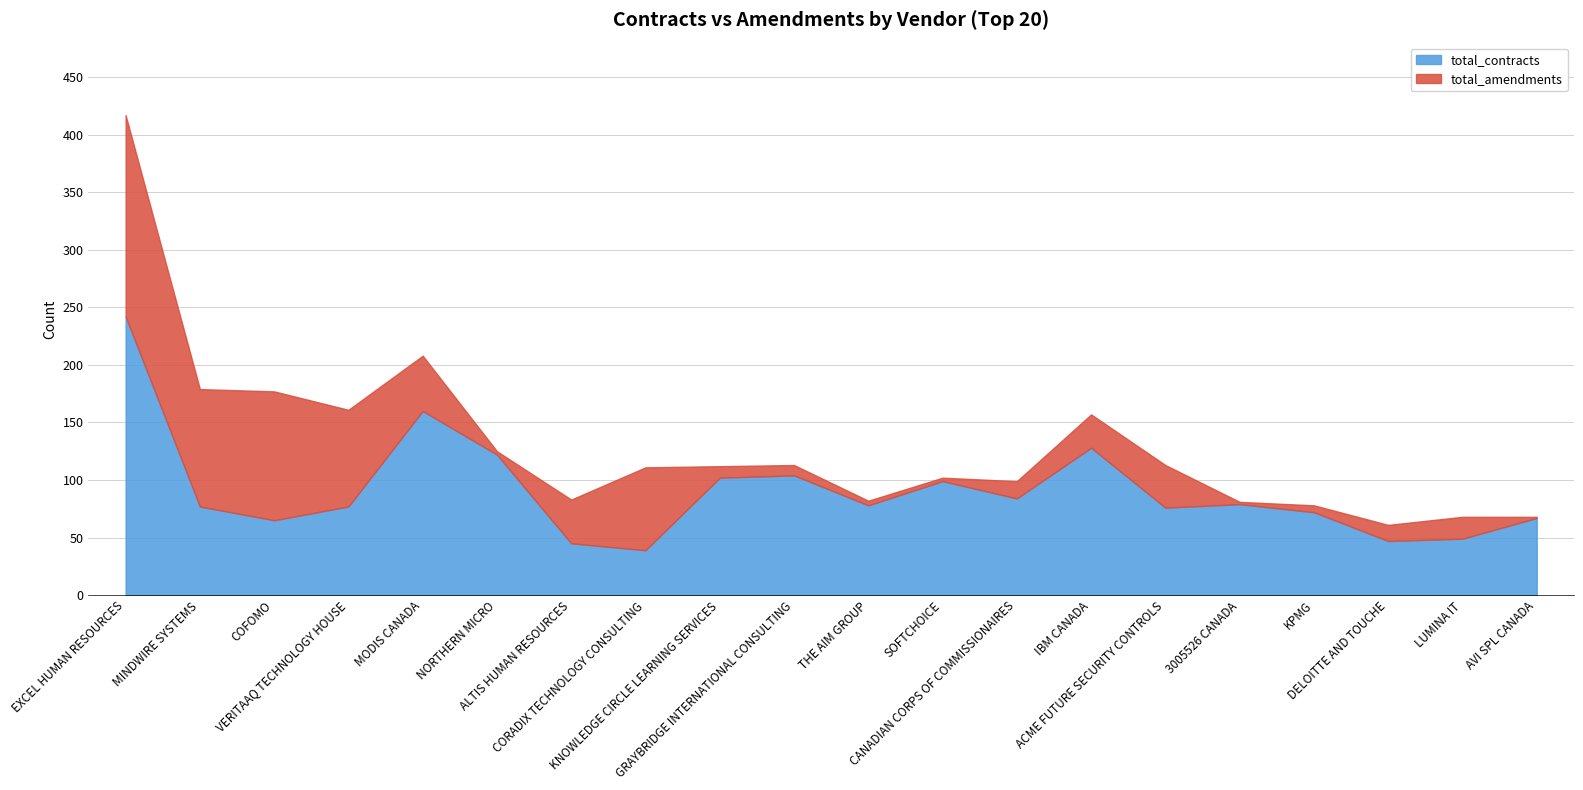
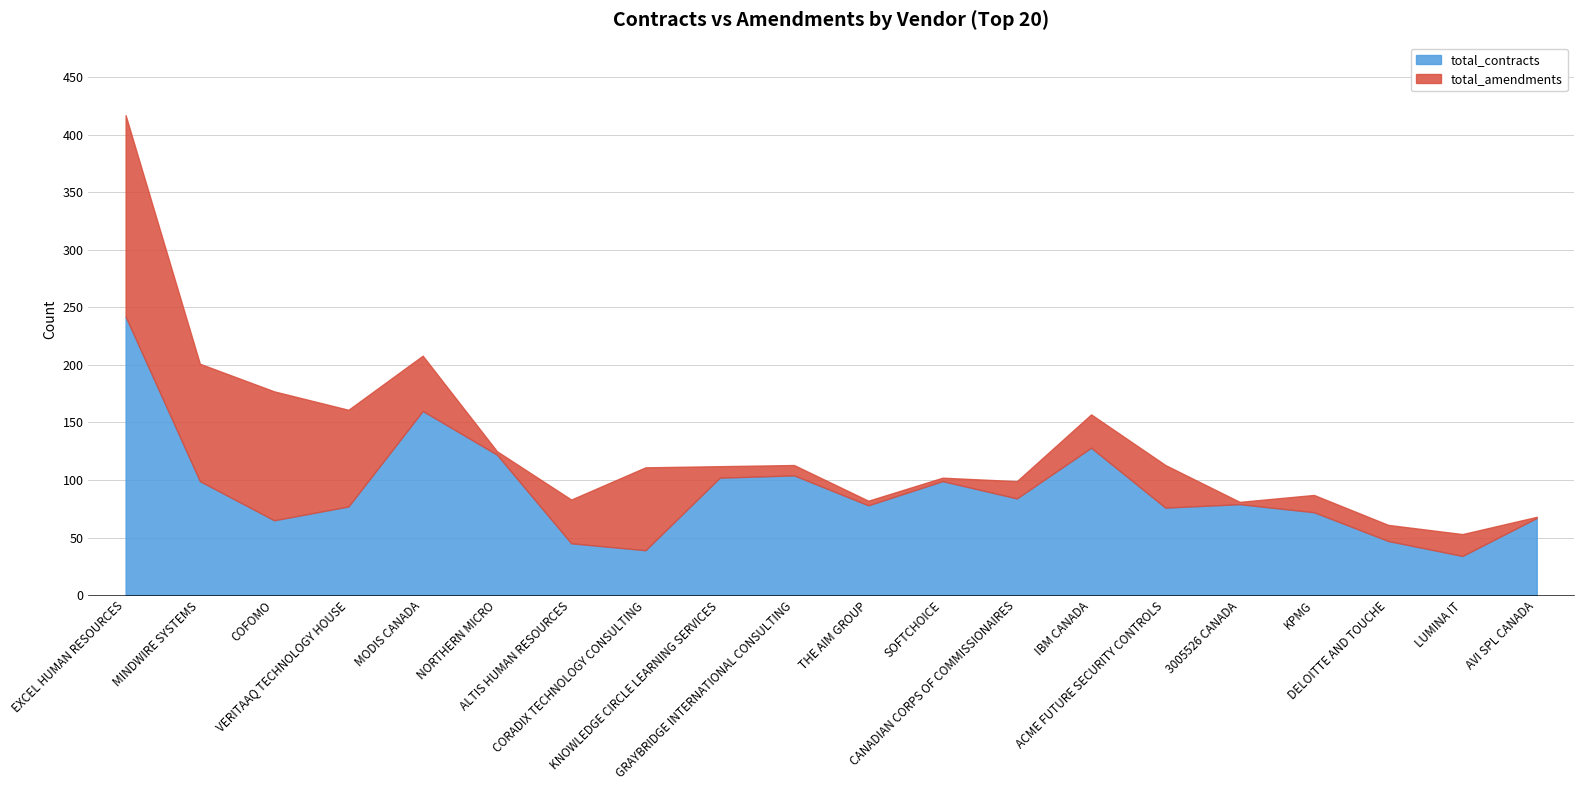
  {
    "total_contracts": {
      "EXCEL HUMAN RESOURCES": 242,
-     "MINDWIRE SYSTEMS": 77,
+     "MINDWIRE SYSTEMS": 99,
      "COFOMO": 65,
      "VERITAAQ TECHNOLOGY HOUSE": 77,
      "MODIS CANADA": 160,
      "NORTHERN MICRO": 122,
      "ALTIS HUMAN RESOURCES": 45,
      "CORADIX TECHNOLOGY CONSULTING": 39,
      "KNOWLEDGE CIRCLE LEARNING SERVICES": 102,
      "GRAYBRIDGE INTERNATIONAL CONSULTING": 104,
      "THE AIM GROUP": 78,
      "SOFTCHOICE": 99,
      "CANADIAN CORPS OF COMMISSIONAIRES": 84,
      "IBM CANADA": 128,
      "ACME FUTURE SECURITY CONTROLS": 76,
      "KPMG": 72,
      "DELOITTE AND TOUCHE": 47,
-     "LUMINA IT": 49
+     "LUMINA IT": 34
    },
    "total_amendments": {
      "EXCEL HUMAN RESOURCES": 175,
      "MINDWIRE SYSTEMS": 102,
      "COFOMO": 112,
      "VERITAAQ TECHNOLOGY HOUSE": 84,
      "MODIS CANADA": 48,
      "NORTHERN MICRO": 3,
      "ALTIS HUMAN RESOURCES": 38,
      "CORADIX TECHNOLOGY CONSULTING": 72,
      "KNOWLEDGE CIRCLE LEARNING SERVICES": 10,
      "GRAYBRIDGE INTERNATIONAL CONSULTING": 9,
      "THE AIM GROUP": 4,
      "SOFTCHOICE": 3,
      "CANADIAN CORPS OF COMMISSIONAIRES": 15,
      "IBM CANADA": 29,
      "ACME FUTURE SECURITY CONTROLS": 37,
-     "KPMG": 6,
+     "KPMG": 15,
      "DELOITTE AND TOUCHE": 14,
      "LUMINA IT": 19
    }
  }
